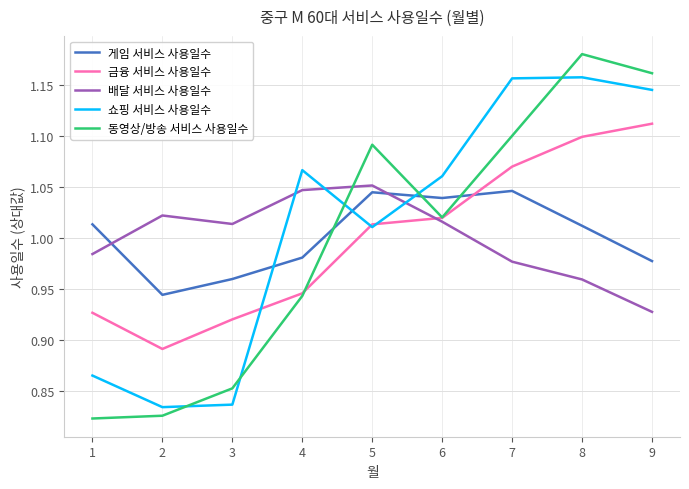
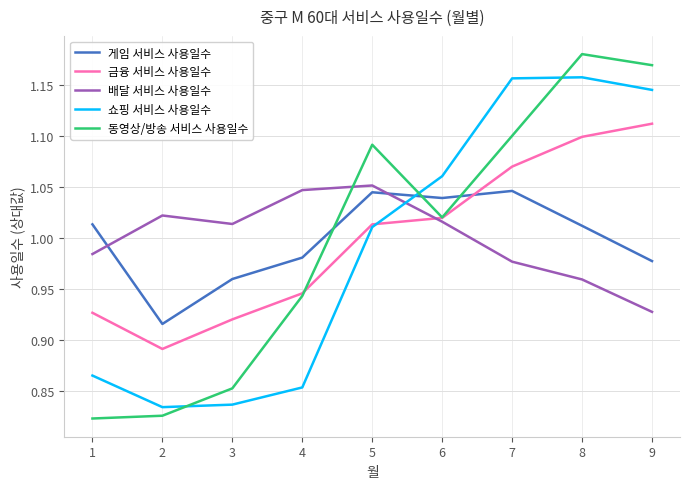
  {
    "게임 서비스 사용일수": {
      "1": 1.014,
-     "2": 0.944,
+     "2": 0.916,
      "3": 0.960,
      "4": 0.981,
      "5": 1.045,
      "6": 1.039,
      "7": 1.046,
      "8": 1.012,
      "9": 0.978
    },
    "금융 서비스 사용일수": {
      "1": 0.927,
      "2": 0.891,
      "3": 0.920,
      "4": 0.946,
      "5": 1.014,
      "7": 1.070,
      "8": 1.100,
      "9": 1.112
    },
    "배달 서비스 사용일수": {
      "1": 0.984,
      "2": 1.022,
      "3": 1.014,
      "4": 1.047,
      "5": 1.052,
      "6": 1.016,
      "7": 0.977,
      "8": 0.959,
      "9": 0.928
    },
    "쇼핑 서비스 사용일수": {
      "1": 0.865,
      "2": 0.834,
      "3": 0.837,
-     "4": 1.067,
+     "4": 0.853,
      "5": 1.011,
      "6": 1.061,
      "7": 1.157,
      "8": 1.158,
      "9": 1.146
    },
    "동영상/방송 서비스 사용일수": {
      "1": 0.823,
      "2": 0.826,
      "3": 0.853,
      "4": 0.943,
      "5": 1.092,
      "7": 1.101,
      "8": 1.181,
-     "9": 1.162
+     "9": 1.170
    }
  }
